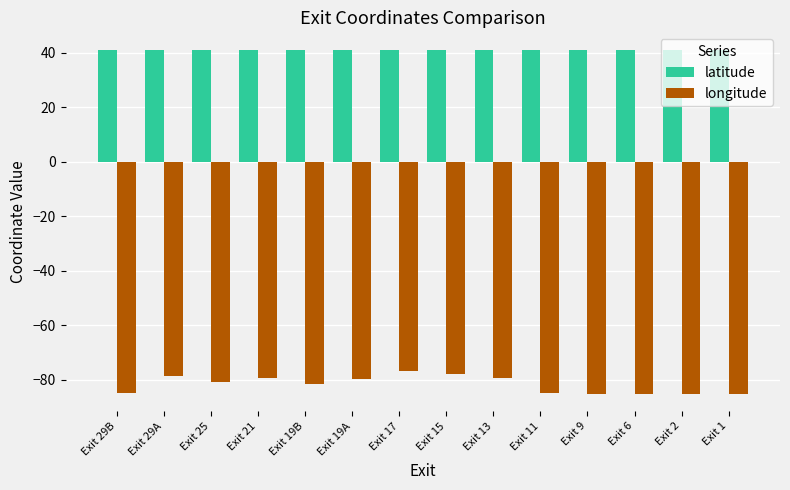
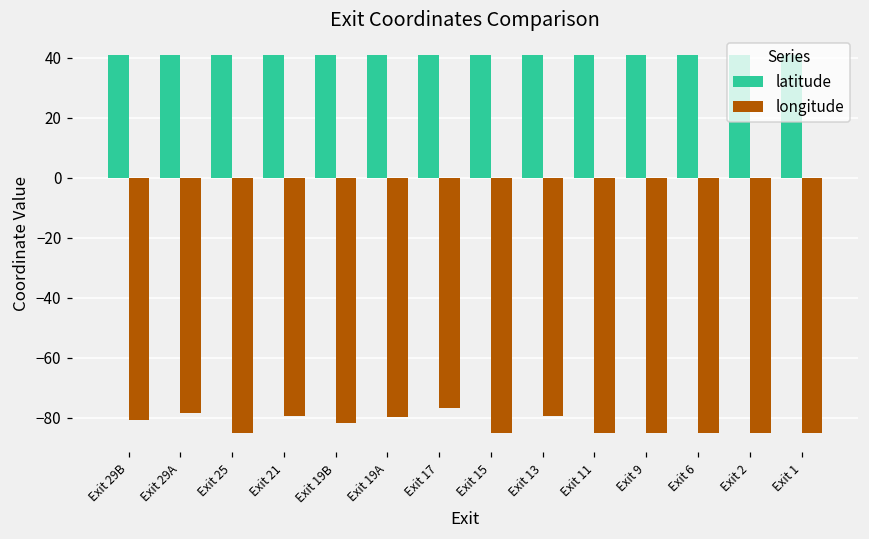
  {
    "latitude": {
      "Exit 29B": 41,
      "Exit 29A": 41,
      "Exit 25": 41,
      "Exit 21": 41,
      "Exit 19B": 41,
      "Exit 19A": 41,
      "Exit 17": 41,
      "Exit 15": 41,
      "Exit 13": 41,
      "Exit 11": 41,
      "Exit 9": 41,
      "Exit 6": 41
    },
    "longitude": {
-     "Exit 29B": -85,
+     "Exit 29B": -81,
      "Exit 29A": -79,
-     "Exit 25": -81,
+     "Exit 25": -85,
      "Exit 21": -80,
      "Exit 19B": -82,
      "Exit 19A": -80,
      "Exit 17": -77,
-     "Exit 15": -78,
+     "Exit 15": -85,
      "Exit 13": -79,
      "Exit 11": -85,
      "Exit 9": -85,
      "Exit 6": -85,
      "Exit 2": -85,
      "Exit 1": -85
    }
  }
